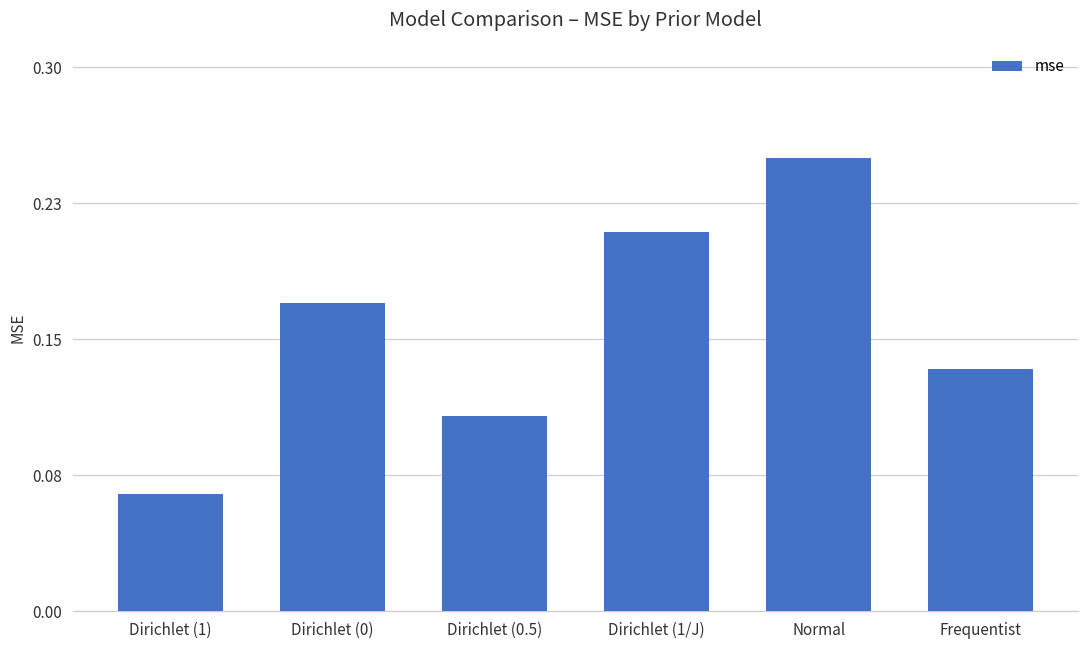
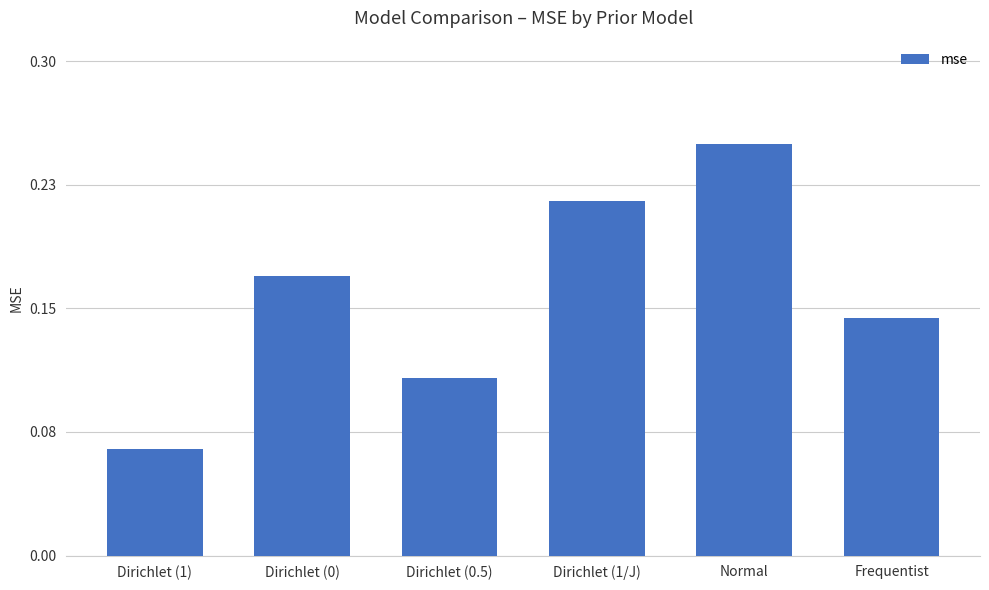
  {
    "Dirichlet (1)": 0.065,
    "Dirichlet (0)": 0.171,
    "Dirichlet (0.5)": 0.108,
-   "Dirichlet (1/J)": 0.210,
+   "Dirichlet (1/J)": 0.216,
    "Normal": 0.251,
-   "Frequentist": 0.134
+   "Frequentist": 0.145
  }
